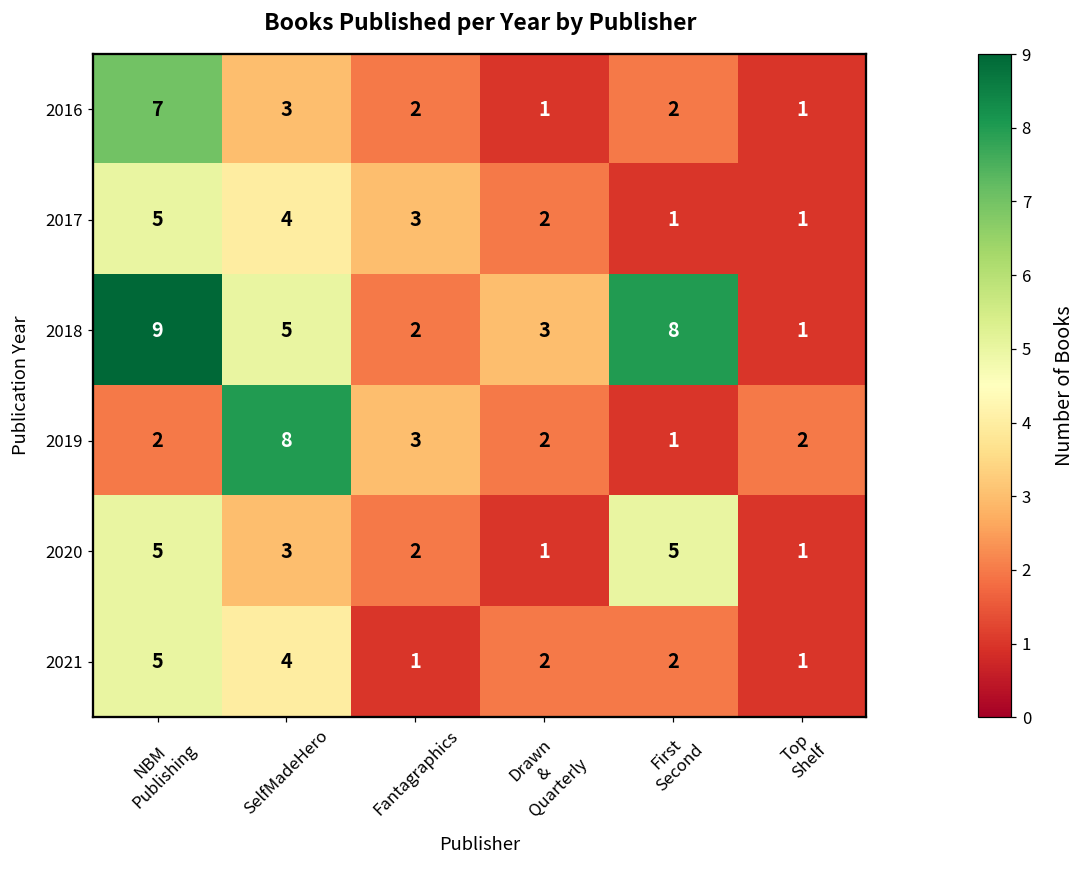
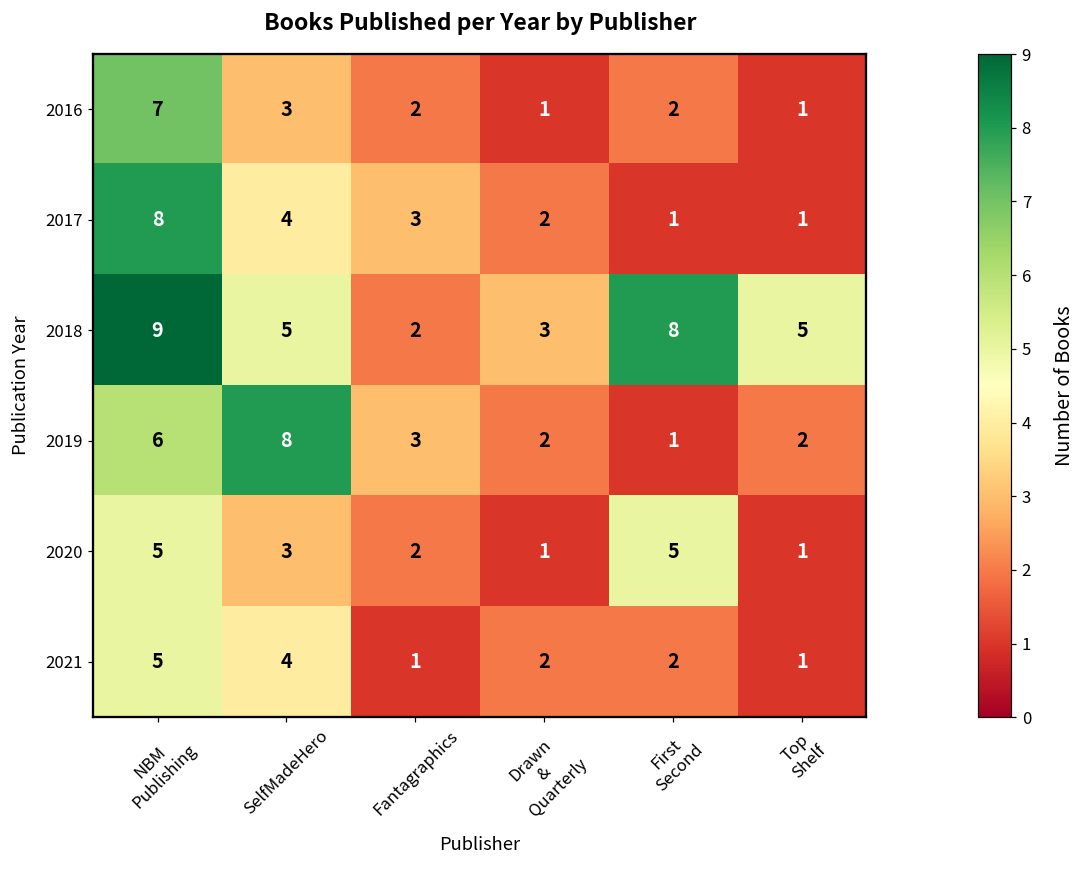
  {
    "2016": {
      "NBM Publishing": 7,
      "SelfMadeHero": 3,
      "Fantagraphics": 2,
      "Drawn & Quarterly": 1,
      "First Second": 2,
      "Top Shelf": 1
    },
    "2017": {
-     "NBM Publishing": 5,
+     "NBM Publishing": 8,
      "SelfMadeHero": 4,
      "Fantagraphics": 3,
      "Drawn & Quarterly": 2,
      "First Second": 1,
      "Top Shelf": 1
    },
    "2018": {
      "NBM Publishing": 9,
      "SelfMadeHero": 5,
      "Fantagraphics": 2,
      "Drawn & Quarterly": 3,
      "First Second": 8,
-     "Top Shelf": 1
+     "Top Shelf": 5
    },
    "2019": {
-     "NBM Publishing": 2,
+     "NBM Publishing": 6,
      "SelfMadeHero": 8,
      "Fantagraphics": 3,
      "Drawn & Quarterly": 2,
      "First Second": 1,
      "Top Shelf": 2
    },
    "2020": {
      "NBM Publishing": 5,
      "SelfMadeHero": 3,
      "Fantagraphics": 2,
      "Drawn & Quarterly": 1,
      "First Second": 5,
      "Top Shelf": 1
    },
    "2021": {
      "NBM Publishing": 5,
      "SelfMadeHero": 4,
      "Fantagraphics": 1,
      "Drawn & Quarterly": 2,
      "First Second": 2,
      "Top Shelf": 1
    }
  }
